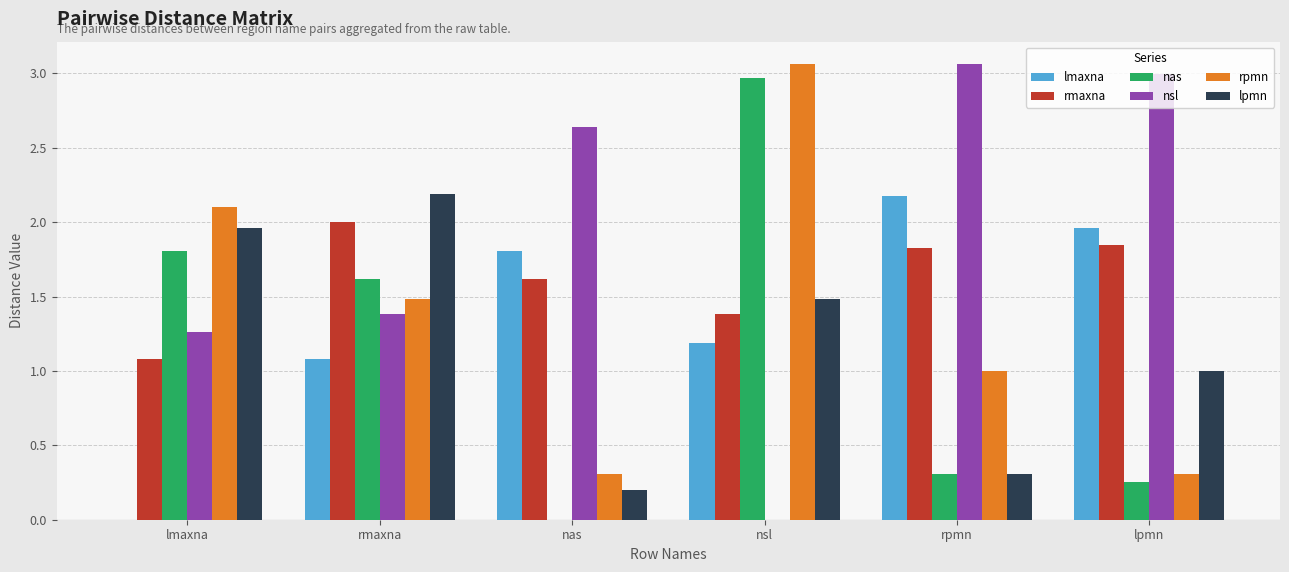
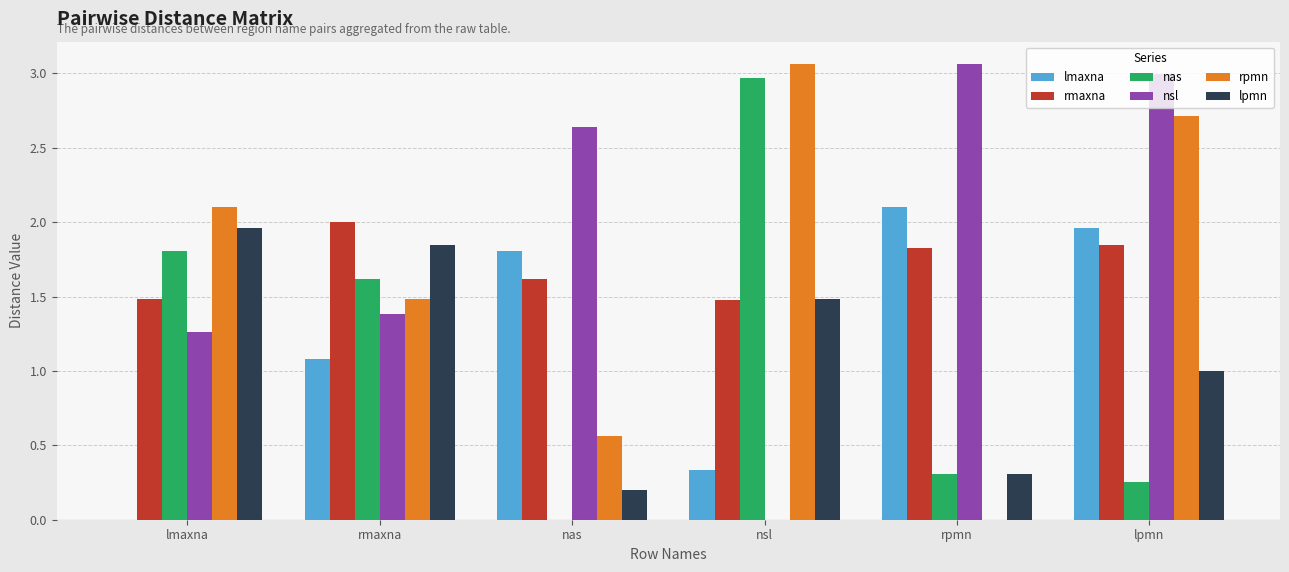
  {
    "lmaxna": {
      "lmaxna": 0.00,
      "rmaxna": 1.08,
      "nas": 1.81,
-     "nsl": 1.19,
-     "rpmn": 2.17,
+     "nsl": 0.34,
+     "rpmn": 2.10,
      "lpmn": 1.96
    },
    "rmaxna": {
-     "lmaxna": 1.08,
+     "lmaxna": 1.49,
      "rmaxna": 2.00,
      "nas": 1.62,
-     "nsl": 1.38,
+     "nsl": 1.47,
      "rpmn": 1.82,
      "lpmn": 1.85
    },
    "nas": {
      "lmaxna": 1.81,
      "rmaxna": 1.62,
      "nas": 0.00,
      "nsl": 2.97,
      "rpmn": 0.31,
      "lpmn": 0.25
    },
    "nsl": {
      "lmaxna": 1.26,
      "rmaxna": 1.38,
      "nas": 2.64,
      "nsl": 0.00,
      "rpmn": 3.06
    },
    "rpmn": {
      "lmaxna": 2.10,
      "rmaxna": 1.48,
-     "nas": 0.31,
+     "nas": 0.57,
      "nsl": 3.06,
-     "rpmn": 1,
-     "lpmn": 0.31
+     "rpmn": 0,
+     "lpmn": 2.71
    },
    "lpmn": {
      "lmaxna": 1.96,
-     "rmaxna": 2.19,
+     "rmaxna": 1.85,
      "nas": 0.20,
      "nsl": 1.49,
      "rpmn": 0.31,
      "lpmn": 1.00
    }
  }
